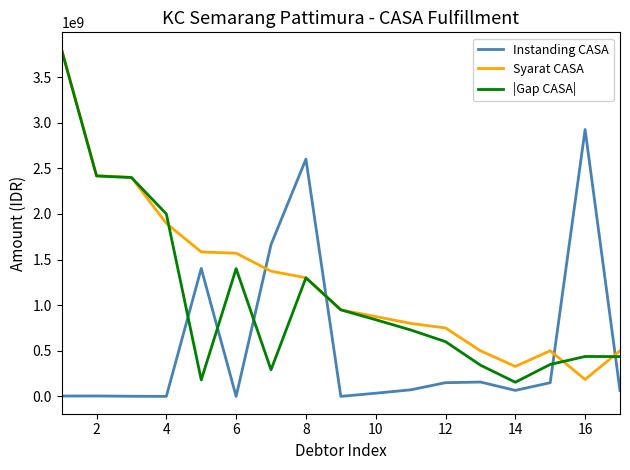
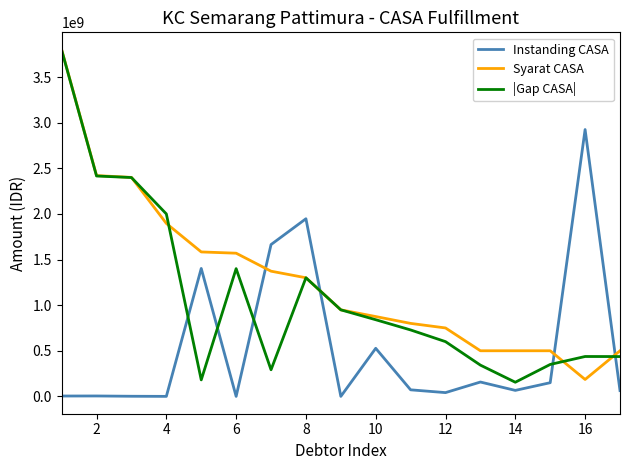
  {
    "Instanding CASA": {
      "2": 0,
      "4": 0,
      "6": 0,
-     "8": 2600000000,
-     "10": 0,
-     "12": 200000000,
+     "8": 1900000000,
+     "10": 500000000,
+     "12": 0,
      "14": 100000000,
      "16": 2900000000
    },
    "Syarat CASA": {
      "4": 1900000000,
      "6": 1600000000,
      "10": 900000000,
      "12": 800000000,
-     "14": 300000000,
+     "14": 500000000,
      "16": 200000000
    },
    "|Gap CASA|": {
      "4": 2000000000,
      "6": 1400000000,
      "10": 800000000,
      "12": 600000000,
      "14": 200000000,
      "16": 400000000
    }
  }
